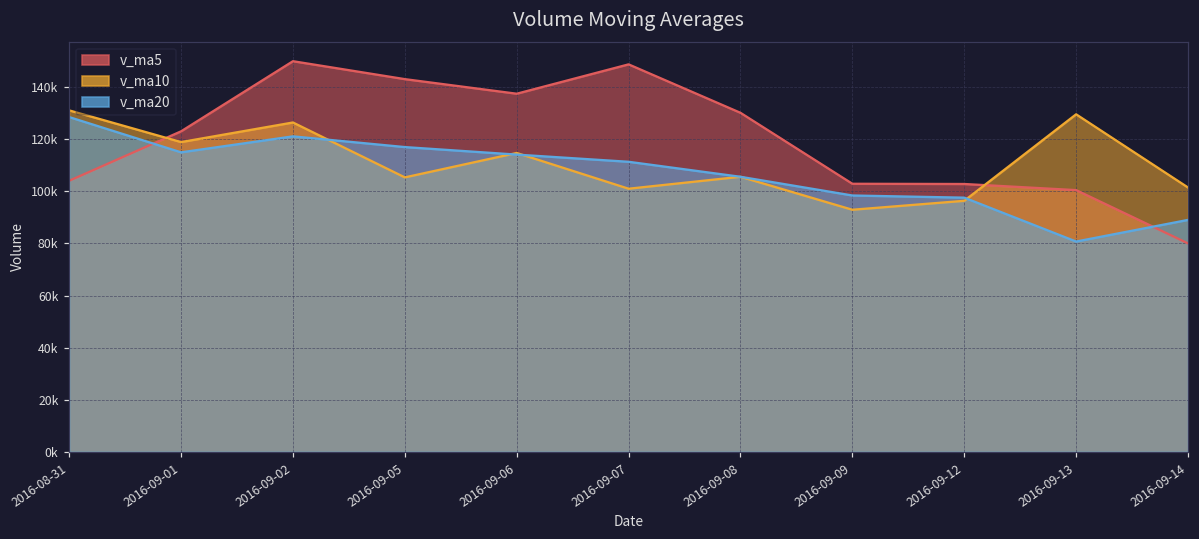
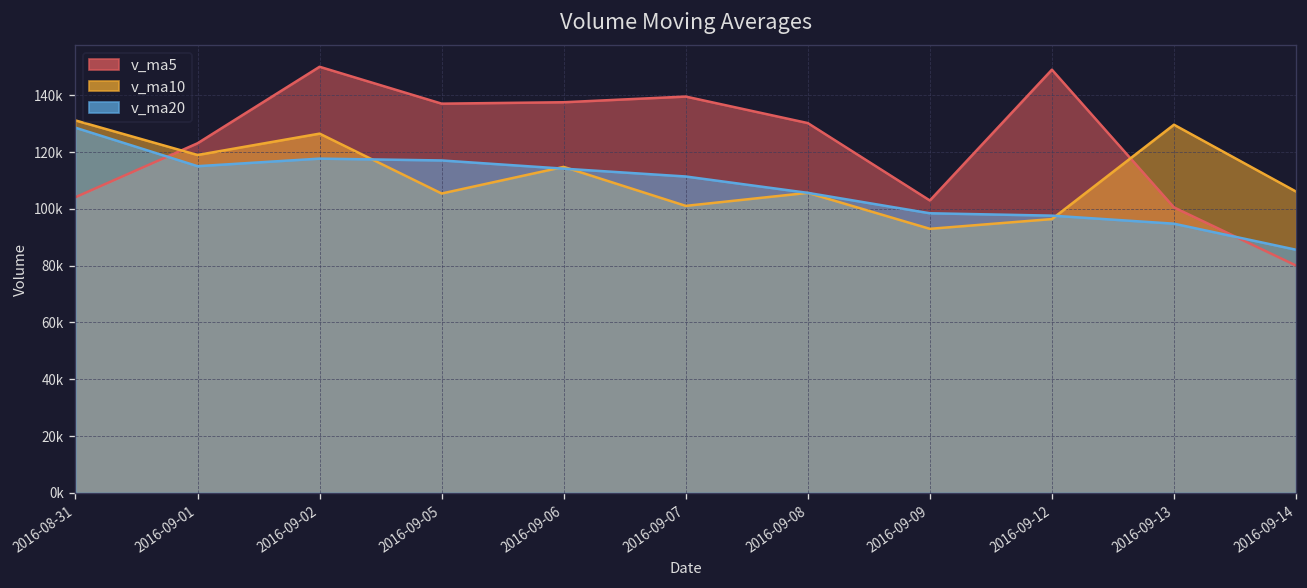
  {
    "v_ma5": {
      "2016-08-31": 104000,
      "2016-09-01": 123000,
      "2016-09-02": 150000,
-     "2016-09-05": 143000,
+     "2016-09-05": 137000,
      "2016-09-06": 138000,
-     "2016-09-07": 149000,
+     "2016-09-07": 140000,
      "2016-09-08": 130000,
      "2016-09-09": 103000,
-     "2016-09-12": 103000,
+     "2016-09-12": 149000,
      "2016-09-13": 101000,
      "2016-09-14": 80000
    },
    "v_ma10": {
      "2016-08-31": 131000,
      "2016-09-01": 119000,
      "2016-09-02": 126000,
      "2016-09-05": 105000,
      "2016-09-07": 101000,
      "2016-09-09": 93000,
      "2016-09-12": 96000,
      "2016-09-13": 130000,
-     "2016-09-14": 102000
+     "2016-09-14": 106000
    },
    "v_ma20": {
      "2016-08-31": 129000,
      "2016-09-01": 115000,
-     "2016-09-02": 121000,
+     "2016-09-02": 118000,
      "2016-09-05": 117000,
      "2016-09-07": 111000,
      "2016-09-09": 98000,
      "2016-09-12": 98000,
-     "2016-09-13": 81000,
-     "2016-09-14": 89000
+     "2016-09-13": 95000,
+     "2016-09-14": 86000
    }
  }
